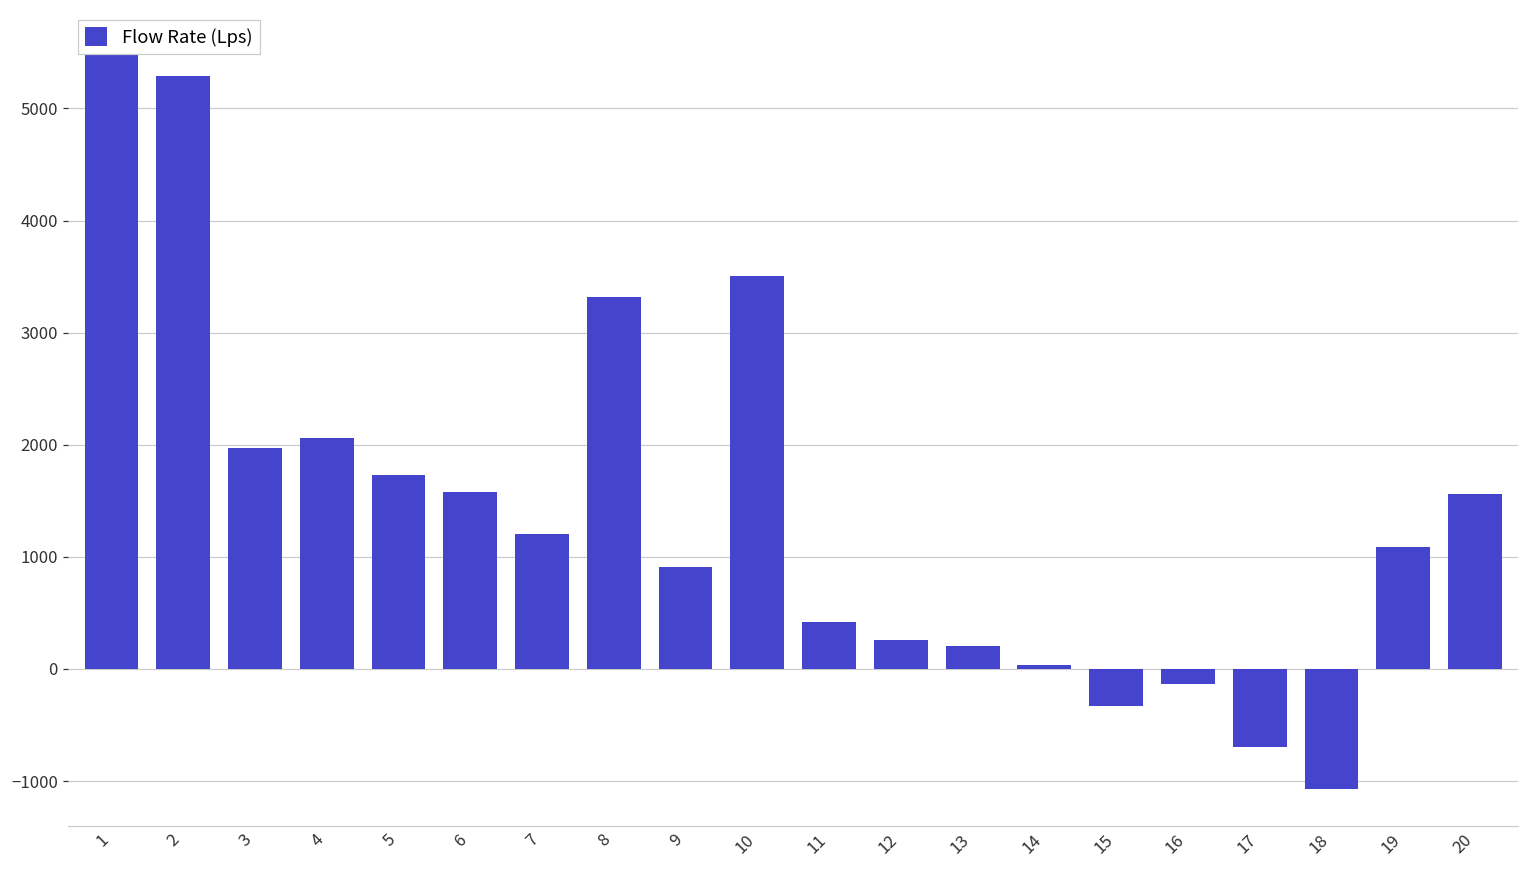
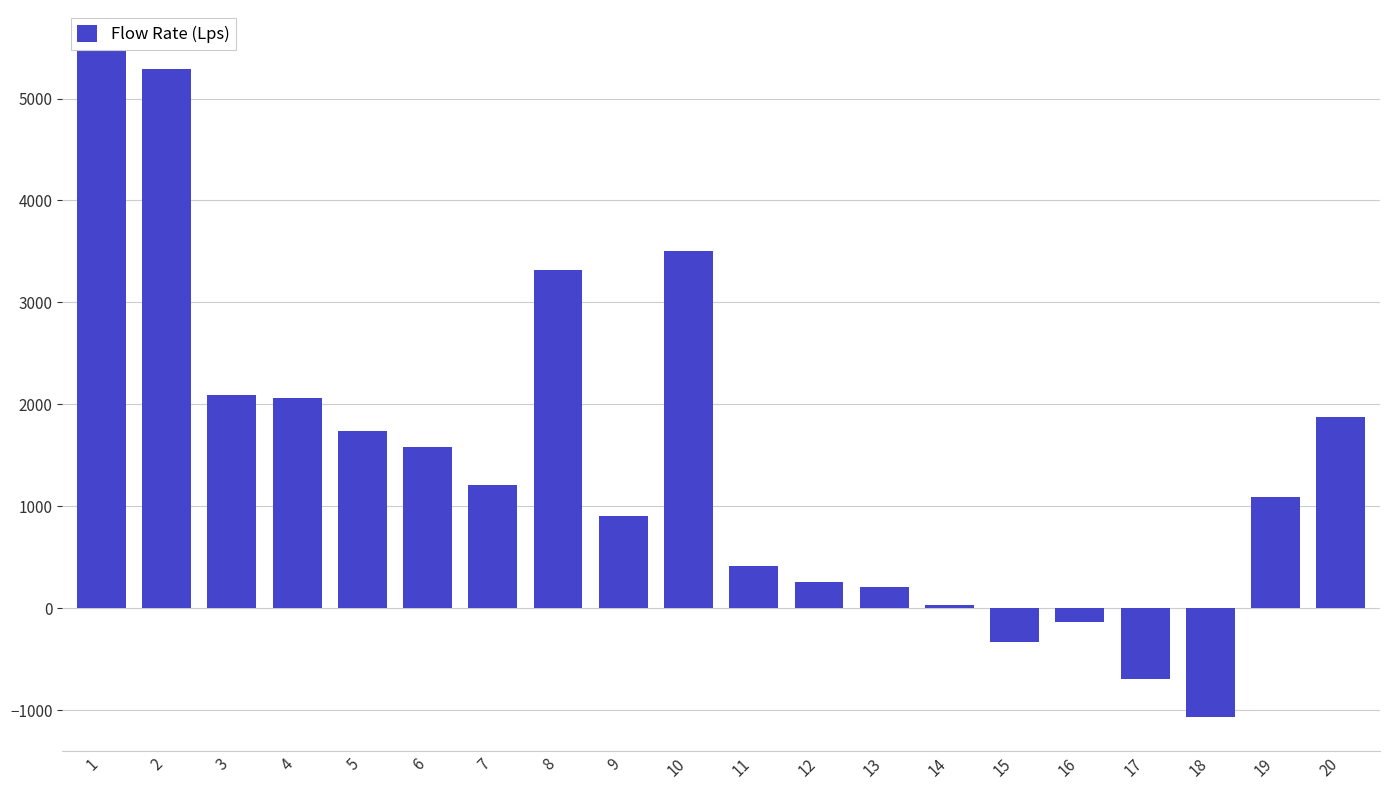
  {
    "2": 5290,
-   "3": 1970,
+   "3": 2100,
    "4": 2060,
    "5": 1730,
    "6": 1580,
    "7": 1200,
    "8": 3310,
    "9": 910,
    "10": 3510,
    "11": 420,
    "12": 260,
    "13": 200,
    "14": 30,
    "15": -330,
    "16": -140,
    "17": -700,
    "18": -1070,
    "19": 1090,
-   "20": 1560
+   "20": 1870
  }
